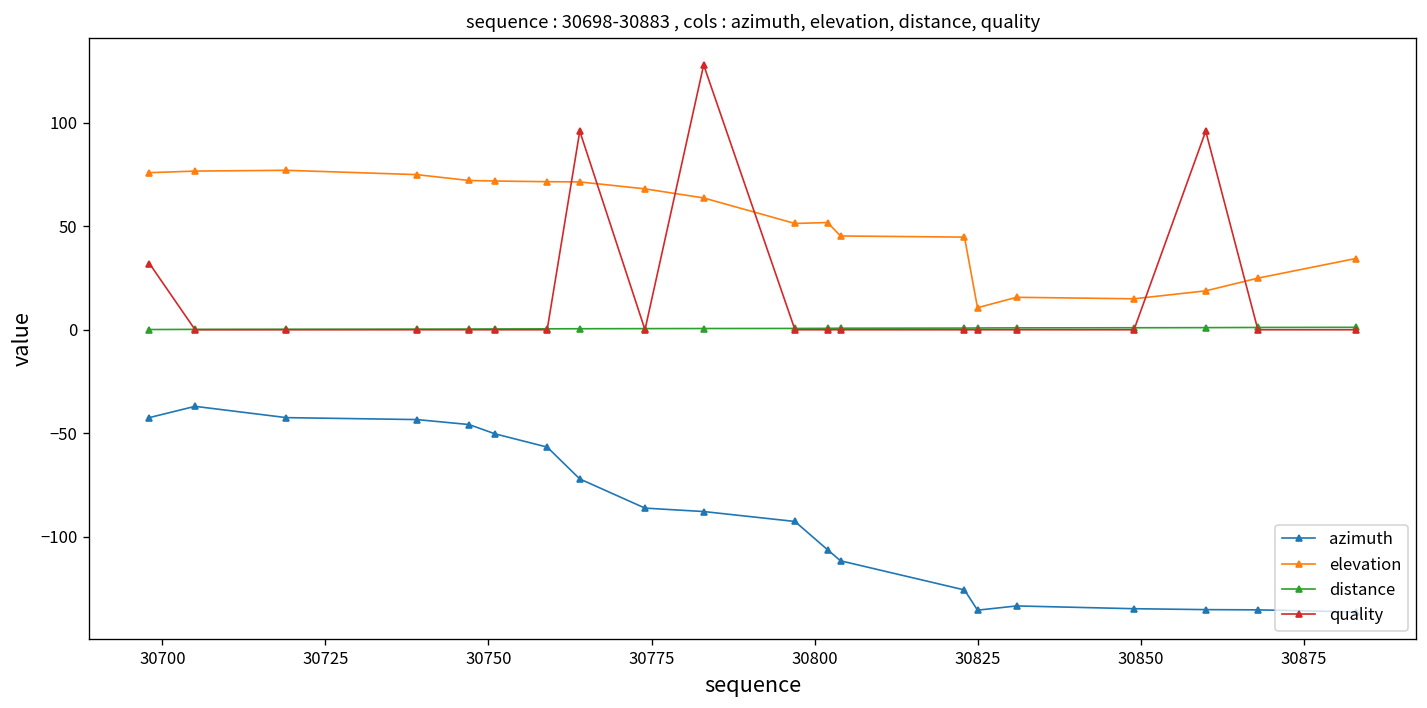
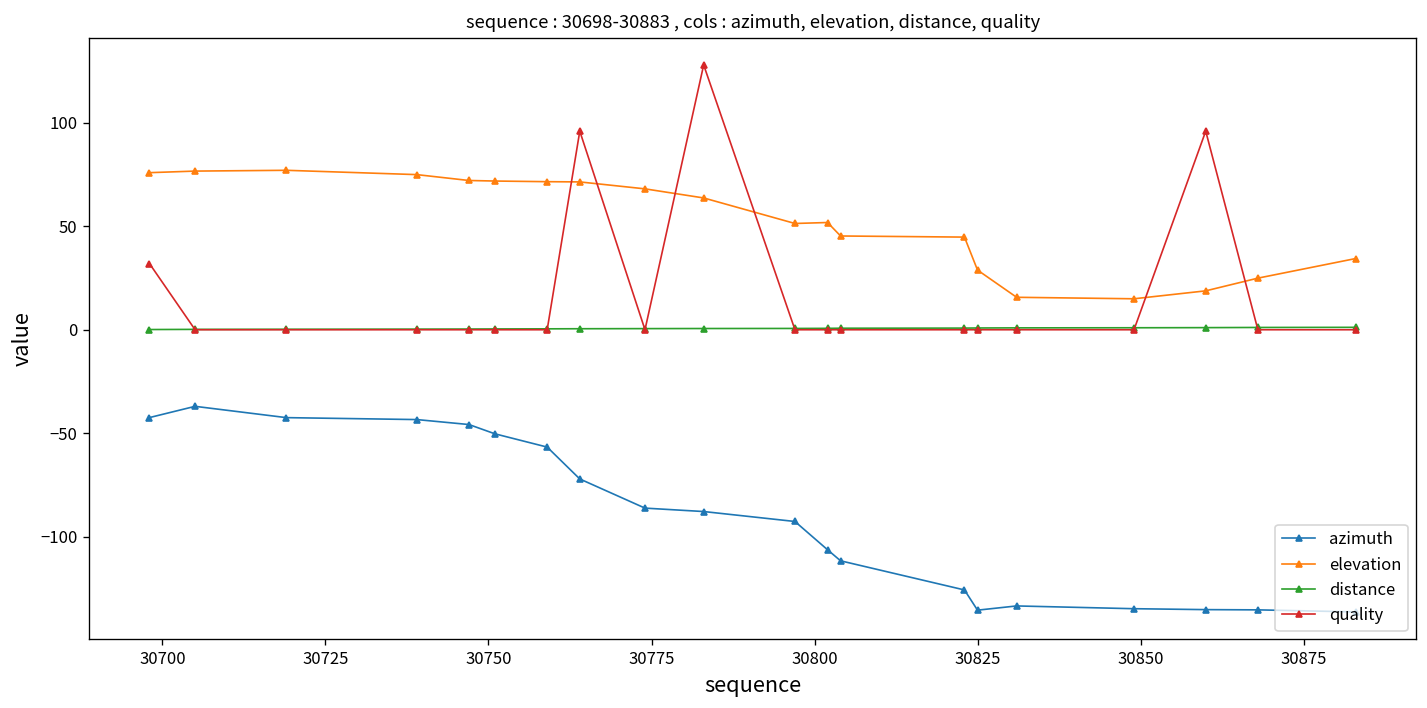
  {
    "azimuth": {
      "30825": -136
    },
    "elevation": {
-     "30825": 11
+     "30825": 29
    }
  }
